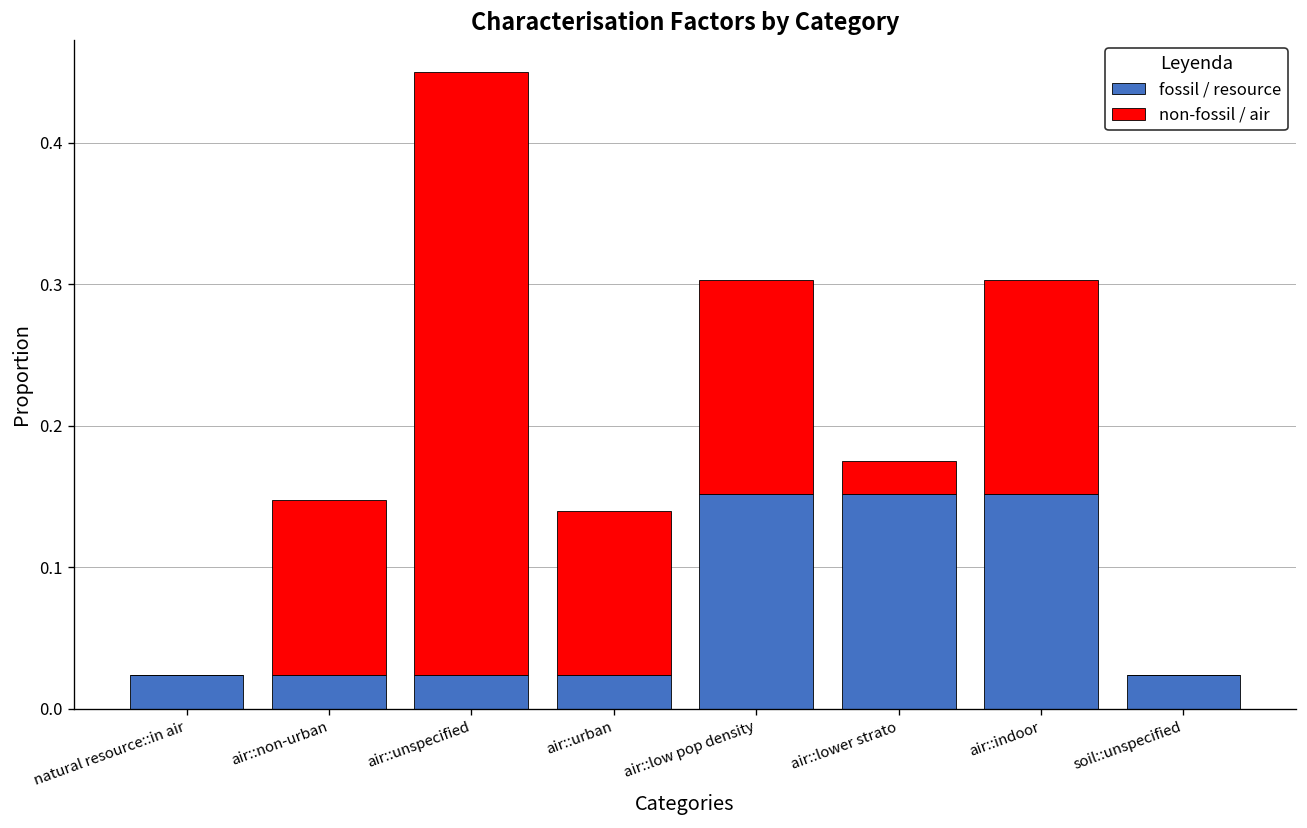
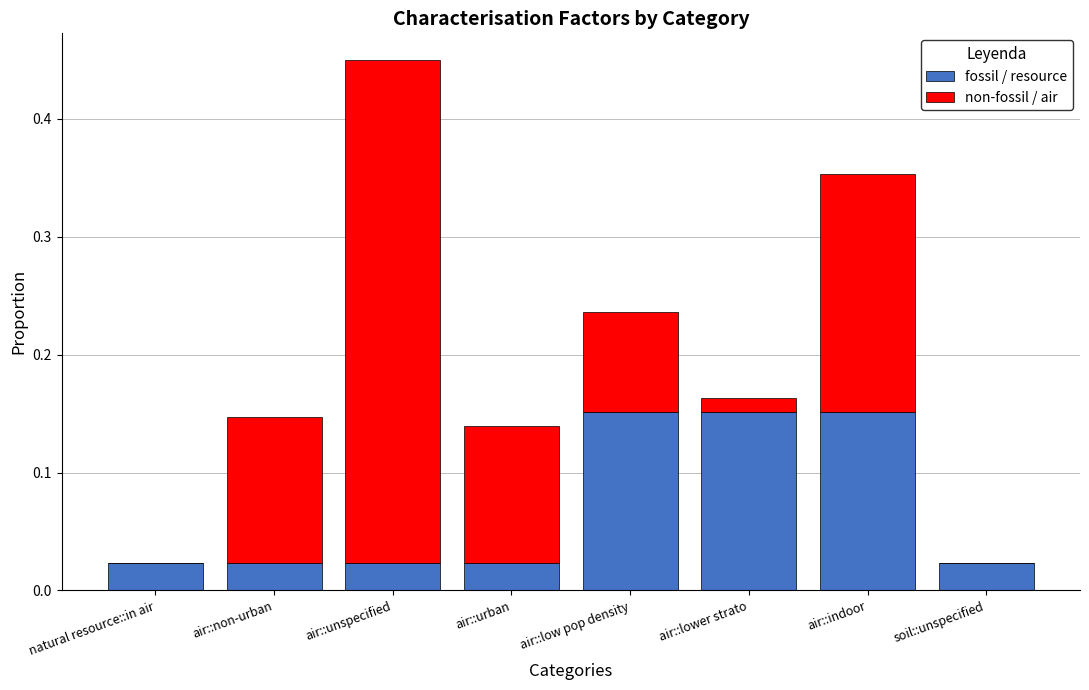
  {
    "fossil / resource": {
      "natural resource::in air": 0.023,
      "air::non-urban": 0.023,
      "air::unspecified": 0.023,
      "air::urban": 0.023,
      "air::low pop density": 0.151,
      "air::lower strato": 0.151,
      "air::indoor": 0.151,
      "soil::unspecified": 0.023
    },
    "non-fossil / air": {
      "natural resource::in air": 0.000,
      "air::non-urban": 0.124,
      "air::unspecified": 0.427,
      "air::urban": 0.116,
-     "air::low pop density": 0.151,
-     "air::lower strato": 0.023,
-     "air::indoor": 0.151,
+     "air::low pop density": 0.085,
+     "air::lower strato": 0.012,
+     "air::indoor": 0.202,
      "soil::unspecified": 0.000
    }
  }
